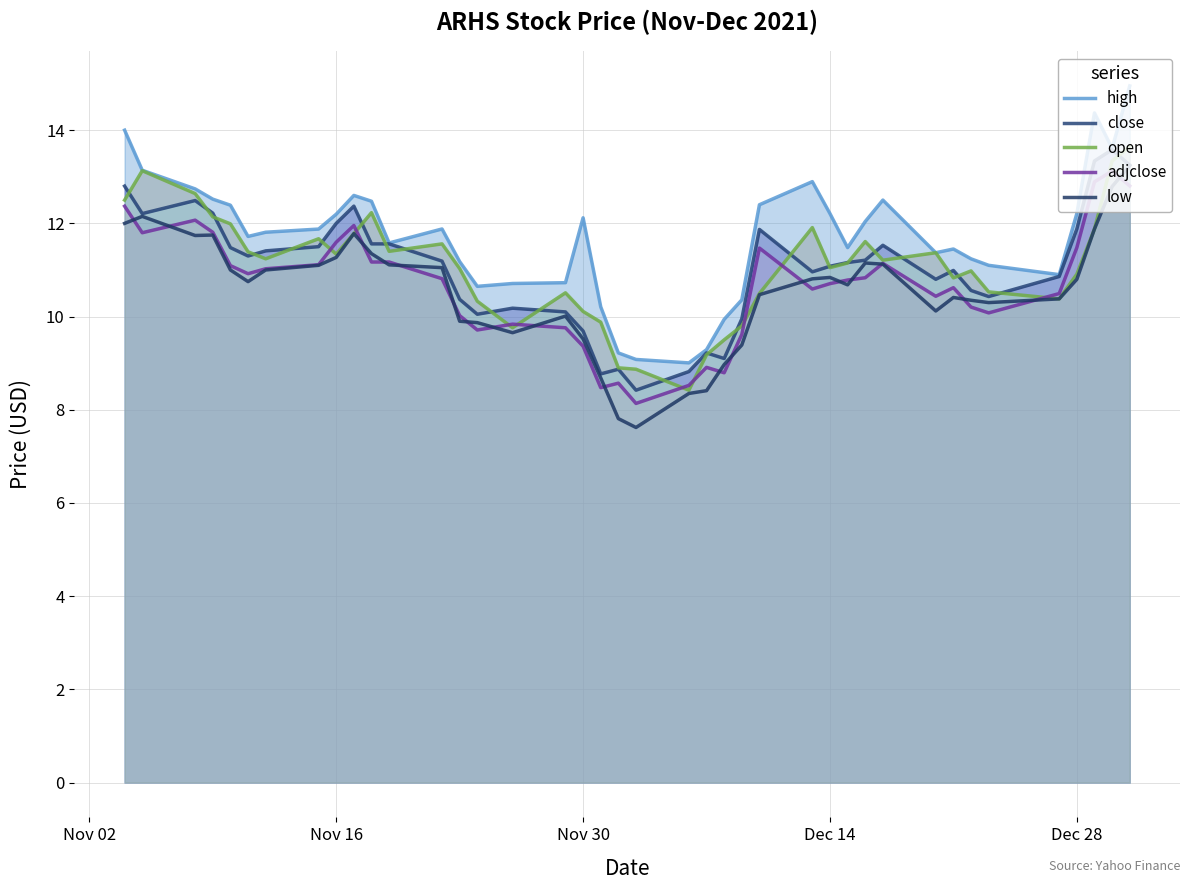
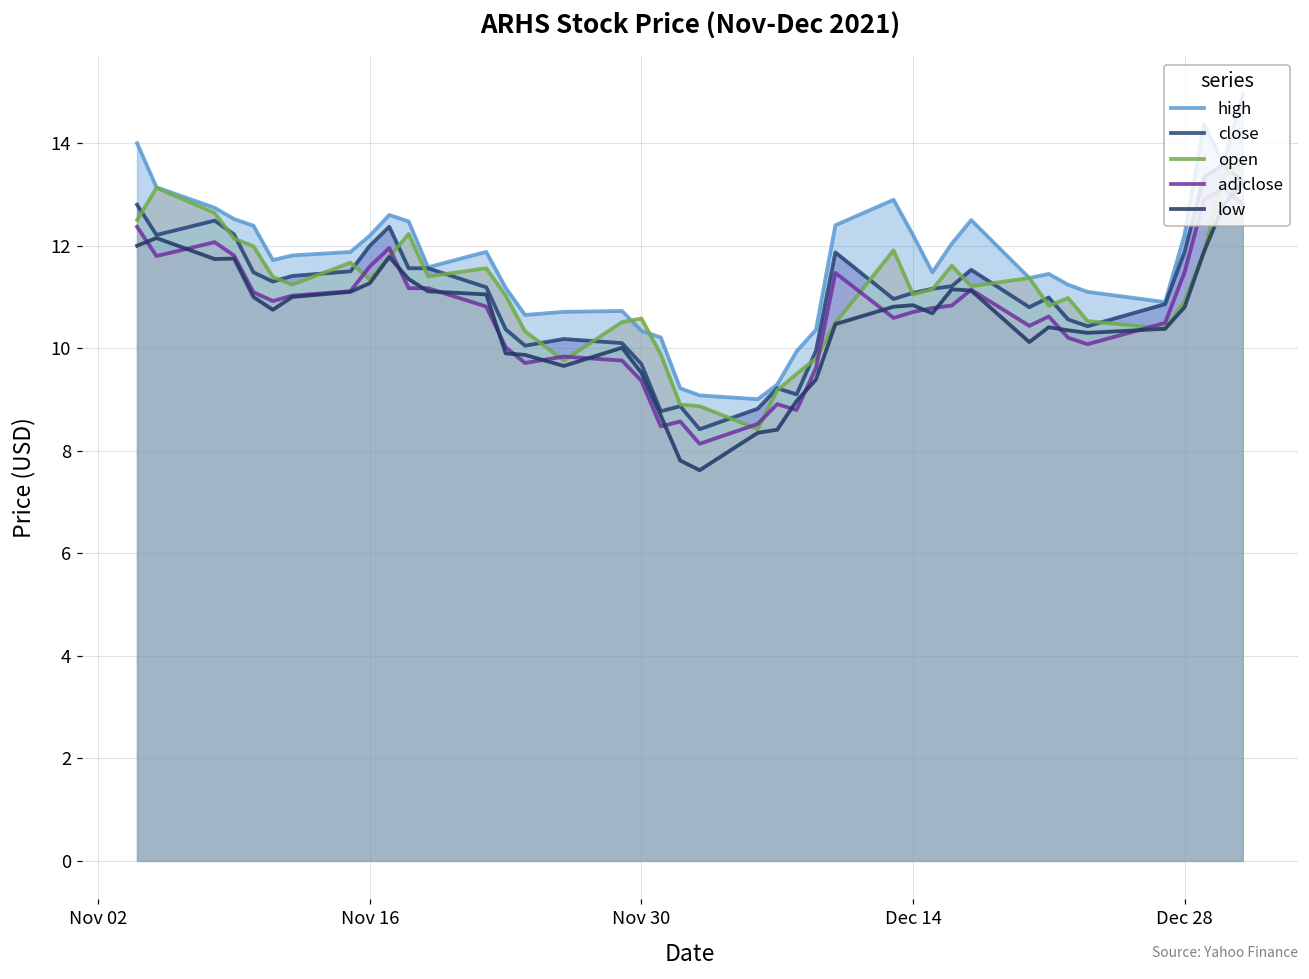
  {
    "high": {
      "Nov 16": 12.2,
-     "Nov 30": 12.1,
+     "Nov 30": 10.3,
      "Dec 14": 12.2,
      "Dec 28": 12.2
    },
    "open": {
      "Nov 16": 11.3,
-     "Nov 30": 10.1,
+     "Nov 30": 10.6,
      "Dec 28": 10.9
    }
  }
